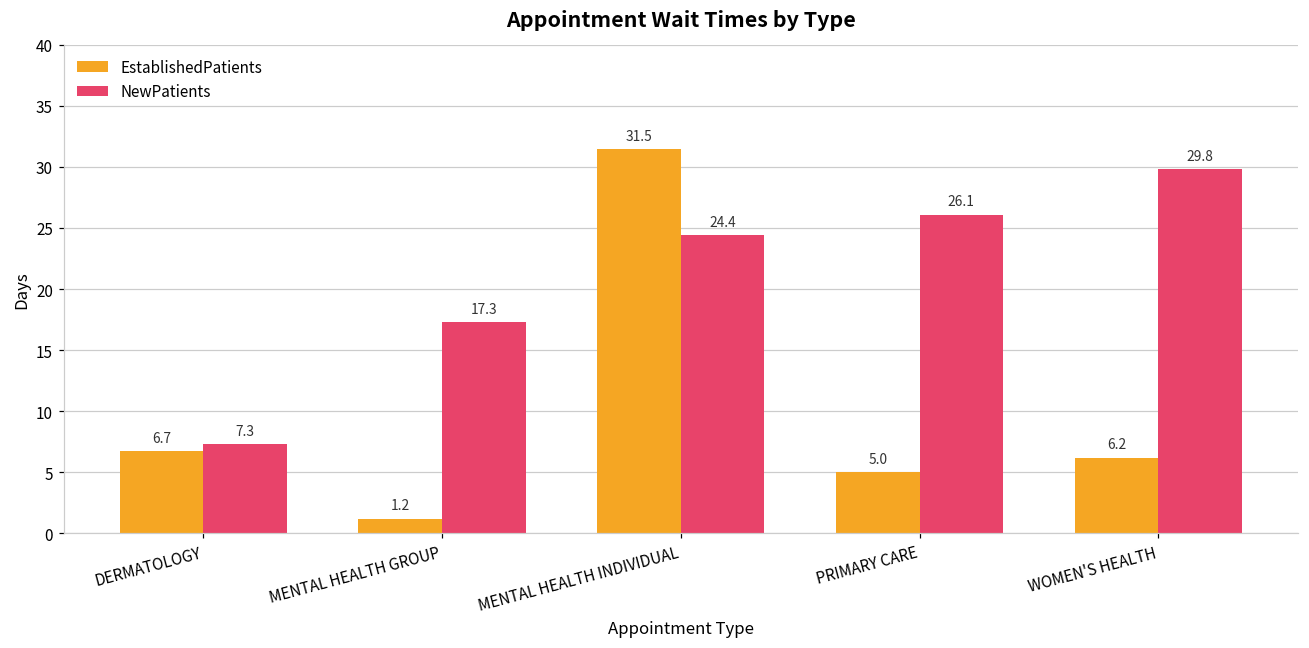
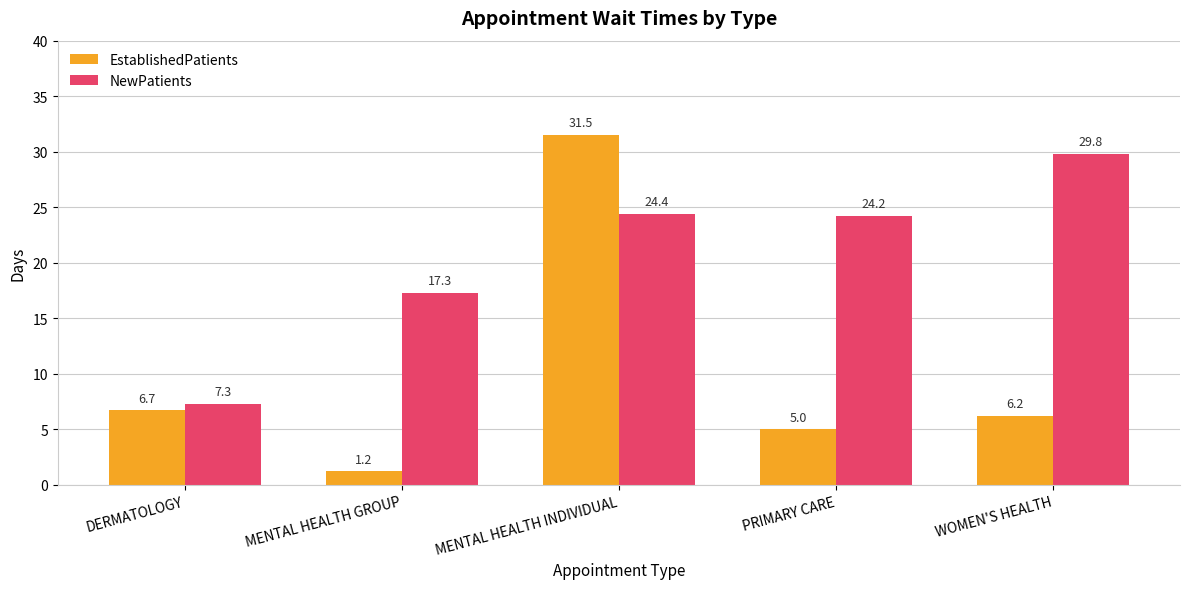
  {
    "EstablishedPatients": {
      "DERMATOLOGY": 6.7,
      "MENTAL HEALTH GROUP": 1.2,
      "MENTAL HEALTH INDIVIDUAL": 31.5,
      "PRIMARY CARE": 5.0,
      "WOMEN'S HEALTH": 6.2
    },
    "NewPatients": {
      "DERMATOLOGY": 7.3,
      "MENTAL HEALTH GROUP": 17.3,
      "MENTAL HEALTH INDIVIDUAL": 24.4,
-     "PRIMARY CARE": 26.1,
+     "PRIMARY CARE": 24.2,
      "WOMEN'S HEALTH": 29.8
    }
  }
